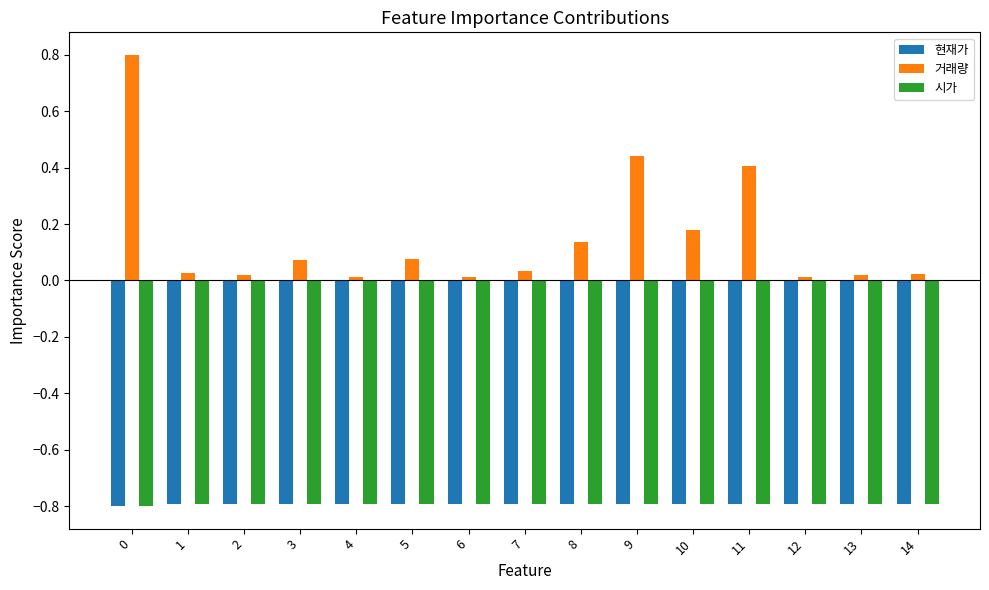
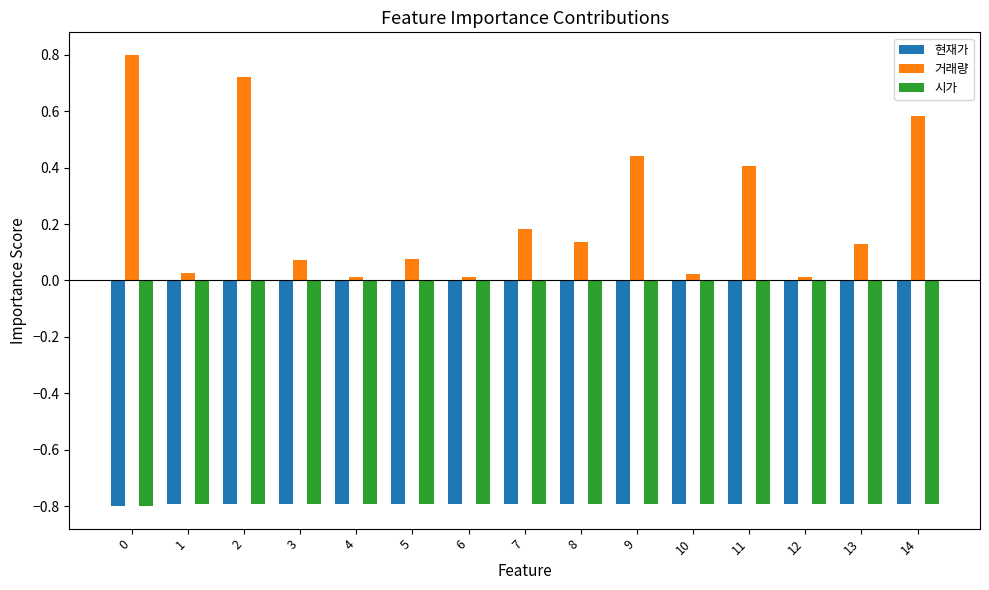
  {
    "현재가": {
      "0": -0.80,
      "1": -0.79,
      "2": -0.79,
      "3": -0.79,
      "4": -0.79,
      "5": -0.79,
      "6": -0.79,
      "7": -0.79,
      "8": -0.79,
      "9": -0.79,
      "10": -0.79,
      "11": -0.79,
      "12": -0.79,
      "13": -0.79,
      "14": -0.79
    },
    "거래량": {
      "0": 0.80,
      "1": 0.03,
-     "2": 0.02,
+     "2": 0.72,
      "3": 0.07,
      "4": 0.01,
      "5": 0.08,
      "6": 0.01,
-     "7": 0.03,
+     "7": 0.18,
      "8": 0.14,
      "9": 0.44,
-     "10": 0.18,
+     "10": 0.02,
      "11": 0.41,
      "12": 0.01,
-     "13": 0.02,
-     "14": 0.02
+     "13": 0.13,
+     "14": 0.58
    },
    "시가": {
      "0": -0.80,
      "1": -0.79,
      "2": -0.79,
      "3": -0.79,
      "4": -0.79,
      "5": -0.79,
      "6": -0.79,
      "7": -0.79,
      "8": -0.79,
      "9": -0.79,
      "10": -0.79,
      "11": -0.79,
      "12": -0.79,
      "13": -0.79,
      "14": -0.79
    }
  }
